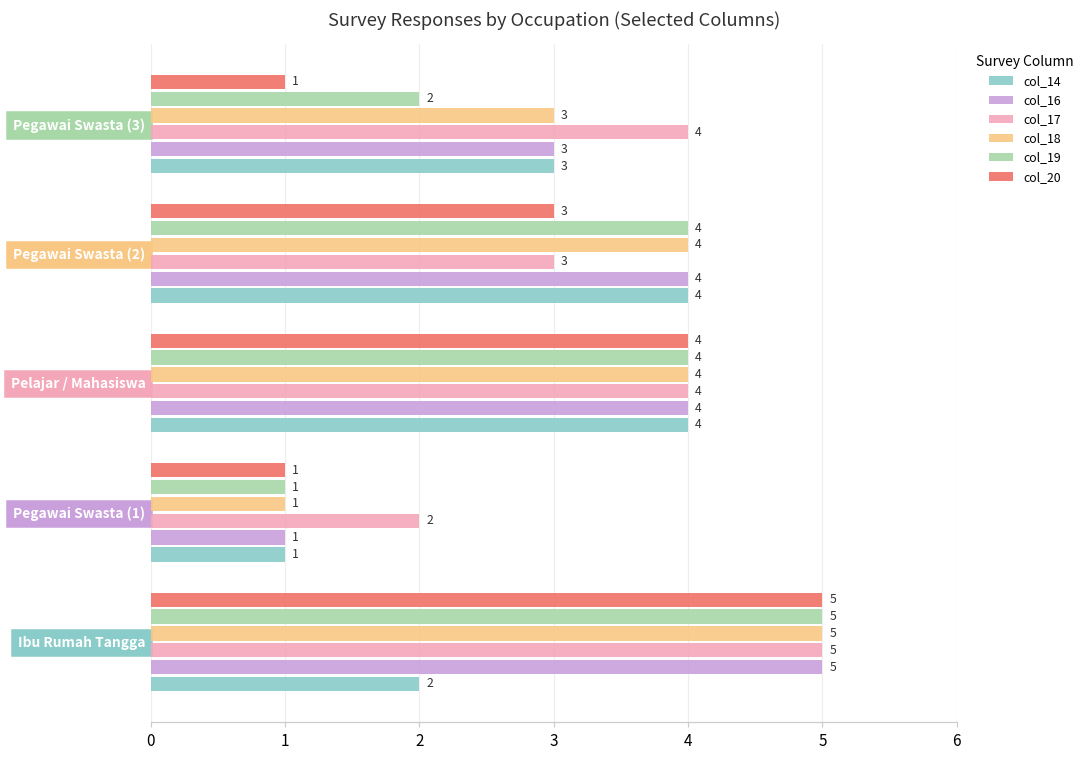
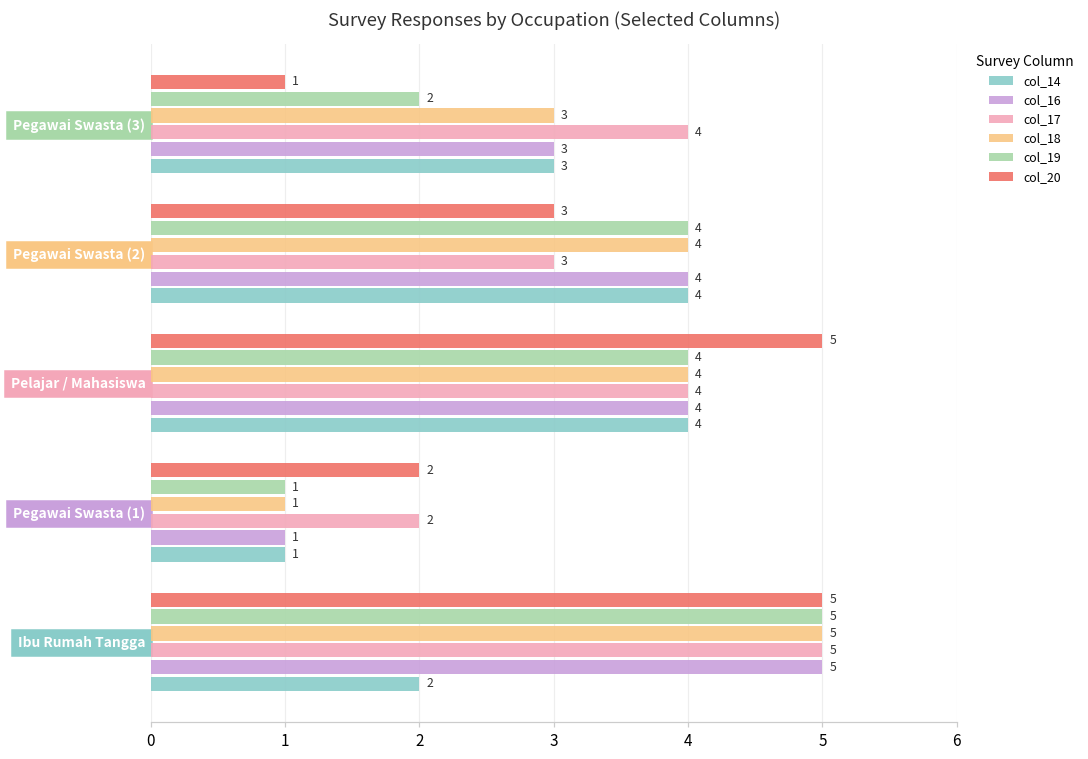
  {
    "col_18": {
      "Pegawai Swasta (3)": 3,
      "Pegawai Swasta (2)": 4,
      "Pelajar / Mahasiswa": 4,
      "Pegawai Swasta (1)": 1,
      "Ibu Rumah Tangga": 5
    },
    "col_20": {
      "Pegawai Swasta (3)": 1,
      "Pegawai Swasta (2)": 3,
-     "Pelajar / Mahasiswa": 4,
-     "Pegawai Swasta (1)": 1,
+     "Pelajar / Mahasiswa": 5,
+     "Pegawai Swasta (1)": 2,
      "Ibu Rumah Tangga": 5
    }
  }
